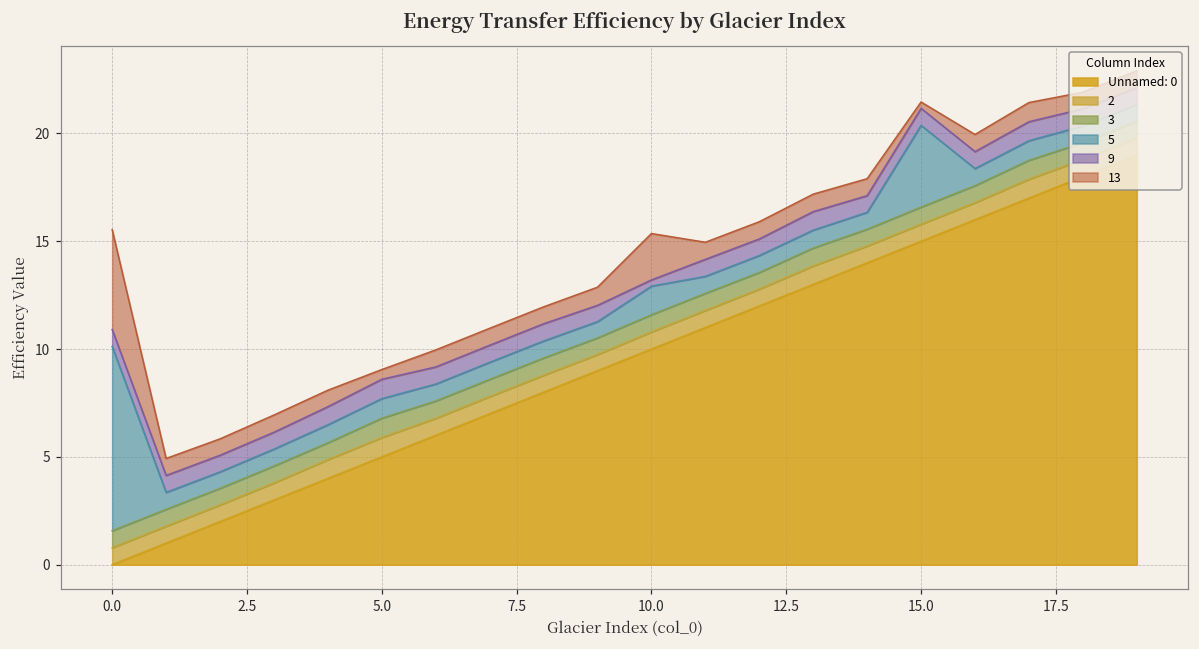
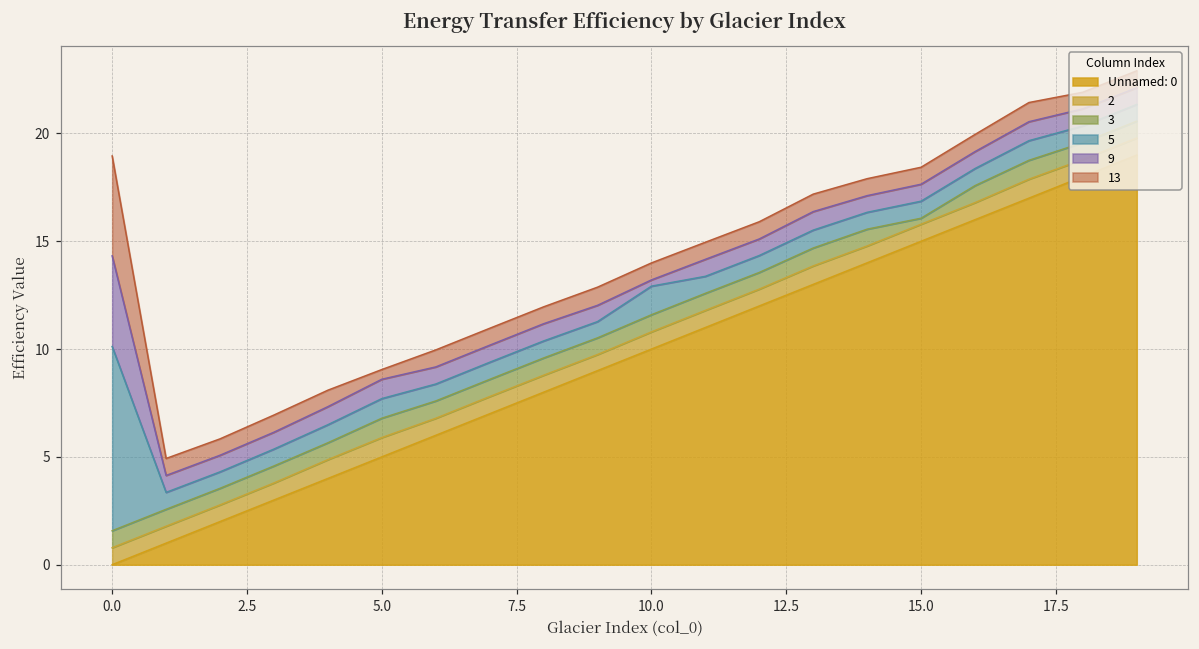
  {
    "3": {
      "0.0": 0.8,
      "5.0": 0.9,
      "10.0": 0.8,
-     "15.0": 0.8
+     "15.0": 0.3
    },
    "5": {
      "0.0": 8.5,
      "5.0": 0.9,
      "10.0": 1.3,
-     "15.0": 3.8
+     "15.0": 0.8
    },
    "9": {
-     "0.0": 0.8,
+     "0.0": 4.2,
      "5.0": 0.9,
      "10.0": 0.3,
      "15.0": 0.8
    },
    "13": {
      "0.0": 4.6,
      "5.0": 0.5,
-     "10.0": 2.2,
-     "15.0": 0.3
+     "10.0": 0.8,
+     "15.0": 0.8
    }
  }
